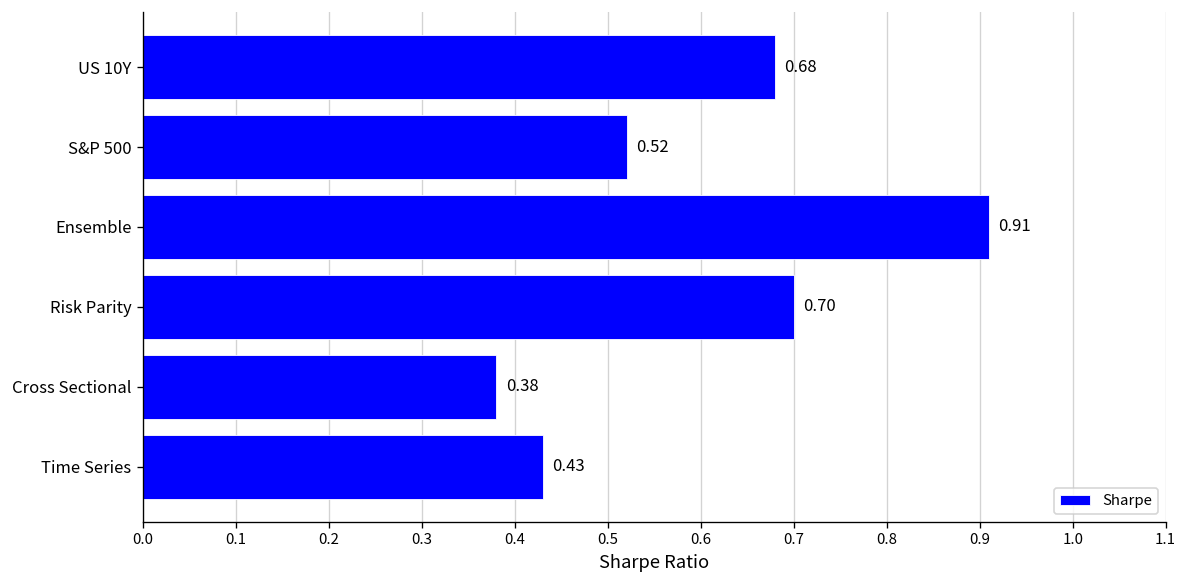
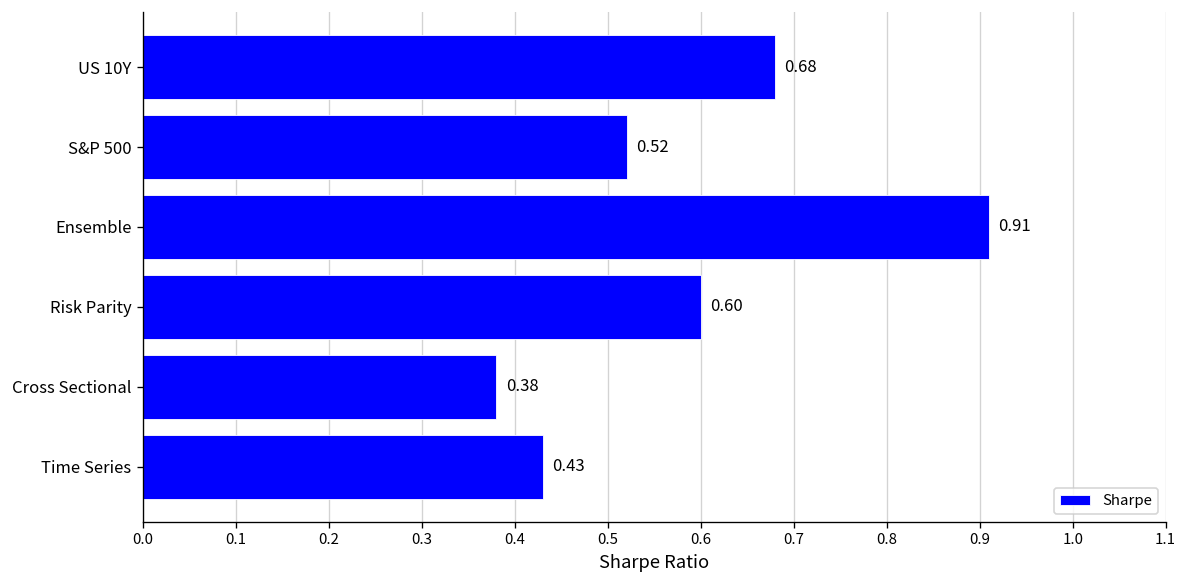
  {
    "US 10Y": 0.68,
    "S&P 500": 0.52,
    "Ensemble": 0.91,
-   "Risk Parity": 0.70,
+   "Risk Parity": 0.60,
    "Cross Sectional": 0.38,
    "Time Series": 0.43
  }
